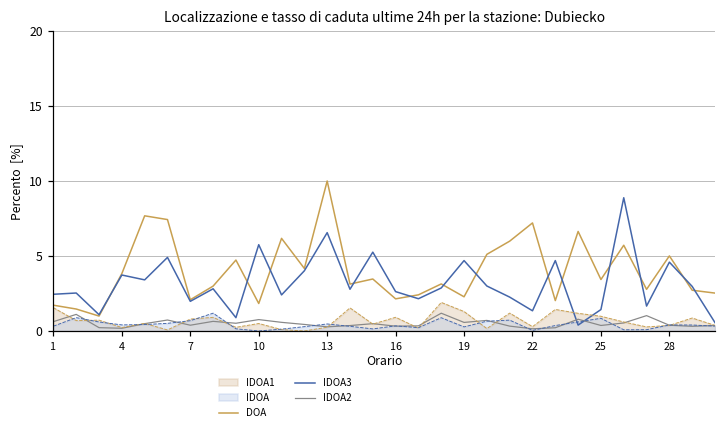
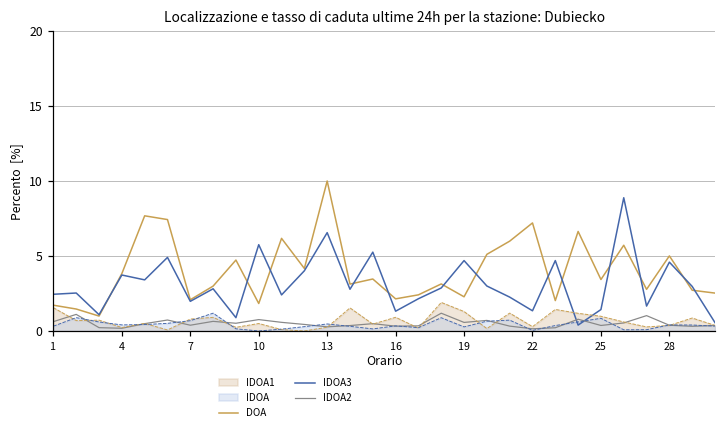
  {
    "DOA": {
      "10": 1.8,
      "13": 10.0,
      "16": 2.1,
      "19": 2.3,
      "22": 7.2,
      "25": 3.4,
      "28": 5.0
    },
    "IDOA3": {
      "1": 2.4,
      "10": 5.8,
      "13": 6.6,
-     "16": 2.6,
+     "16": 1.3,
      "19": 4.7,
      "22": 1.3,
      "25": 1.4,
      "28": 4.6
    },
    "IDOA2": {
      "1": 0.6,
      "7": 0.4,
      "10": 0.8,
      "19": 0.6,
      "25": 0.4
    }
  }
